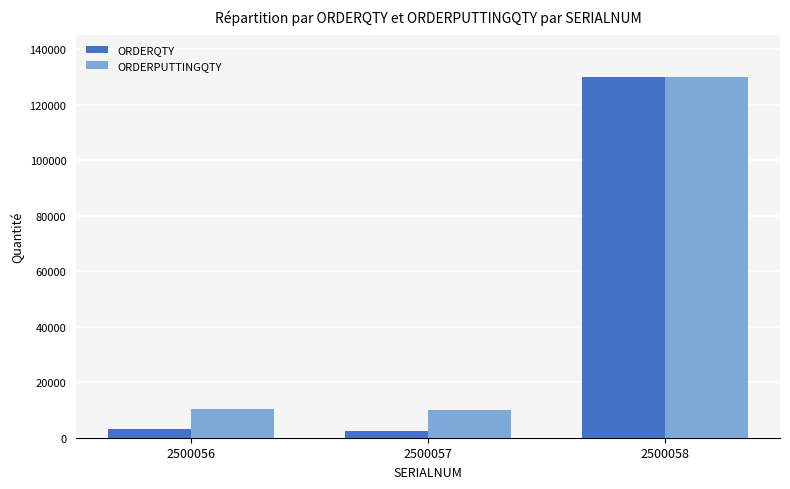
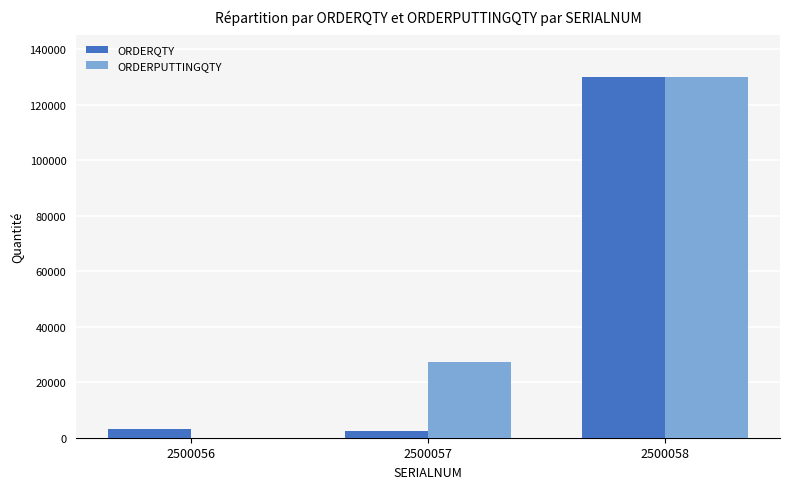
  {
    "ORDERQTY": {
      "2500056": 3000,
      "2500057": 2000,
      "2500058": 130000
    },
    "ORDERPUTTINGQTY": {
-     "2500056": 10000,
-     "2500057": 10000,
+     "2500056": 0,
+     "2500057": 27000,
      "2500058": 130000
    }
  }
